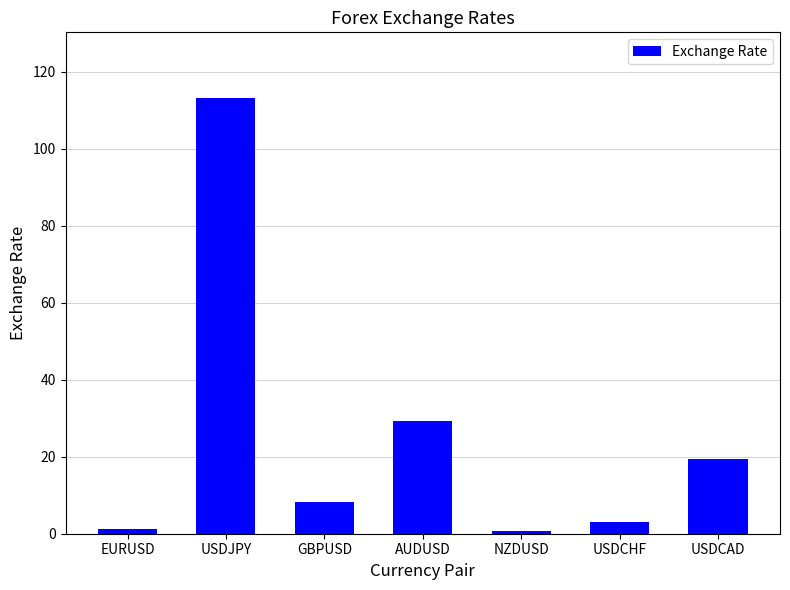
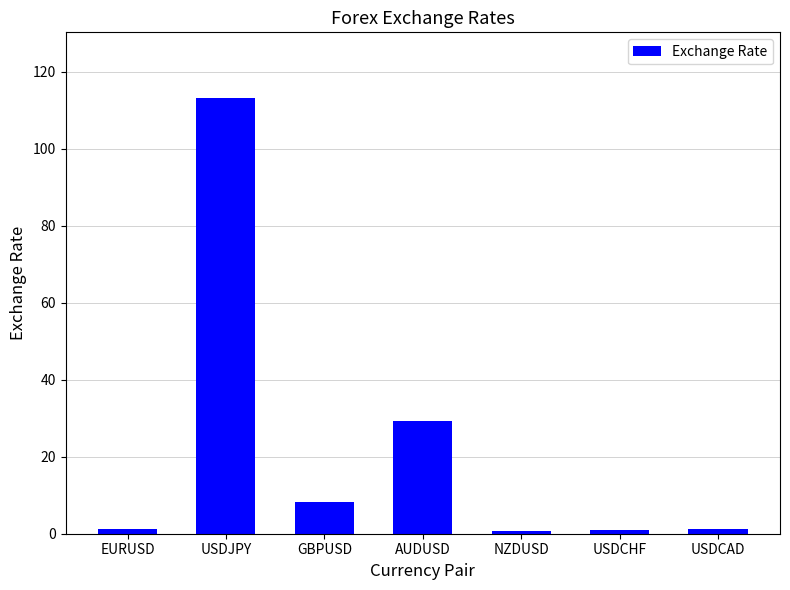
  {
    "EURUSD": 1,
    "USDJPY": 113,
    "GBPUSD": 8,
    "AUDUSD": 29,
    "NZDUSD": 1,
-   "USDCHF": 3,
-   "USDCAD": 19
+   "USDCHF": 1,
+   "USDCAD": 1
  }
